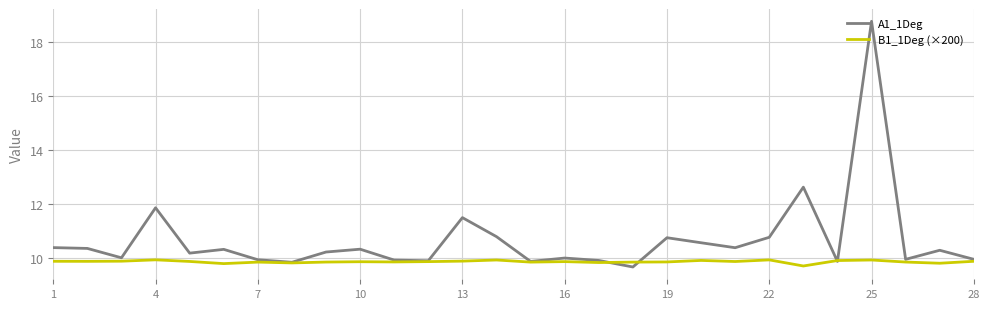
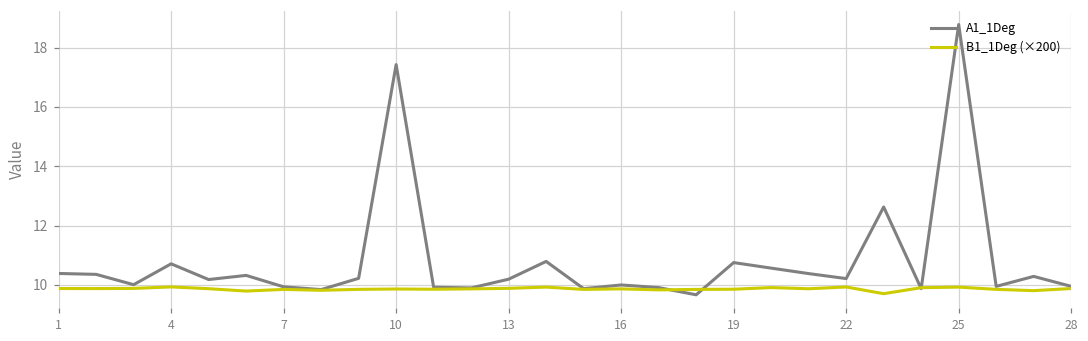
  {
    "A1_1Deg": {
      "1": 10.4,
-     "4": 11.9,
-     "10": 10.3,
-     "13": 11.5,
+     "4": 10.7,
+     "10": 17.4,
+     "13": 10.2,
      "16": 10.0,
      "19": 10.8,
-     "22": 10.8,
+     "22": 10.2,
      "25": 18.8
    },
    "B1_1Deg (×200)": {
      "1": 9.9,
      "4": 9.9,
      "10": 9.9,
      "13": 9.9,
      "16": 9.9,
      "19": 9.9,
      "22": 9.9,
      "25": 9.9
    }
  }
